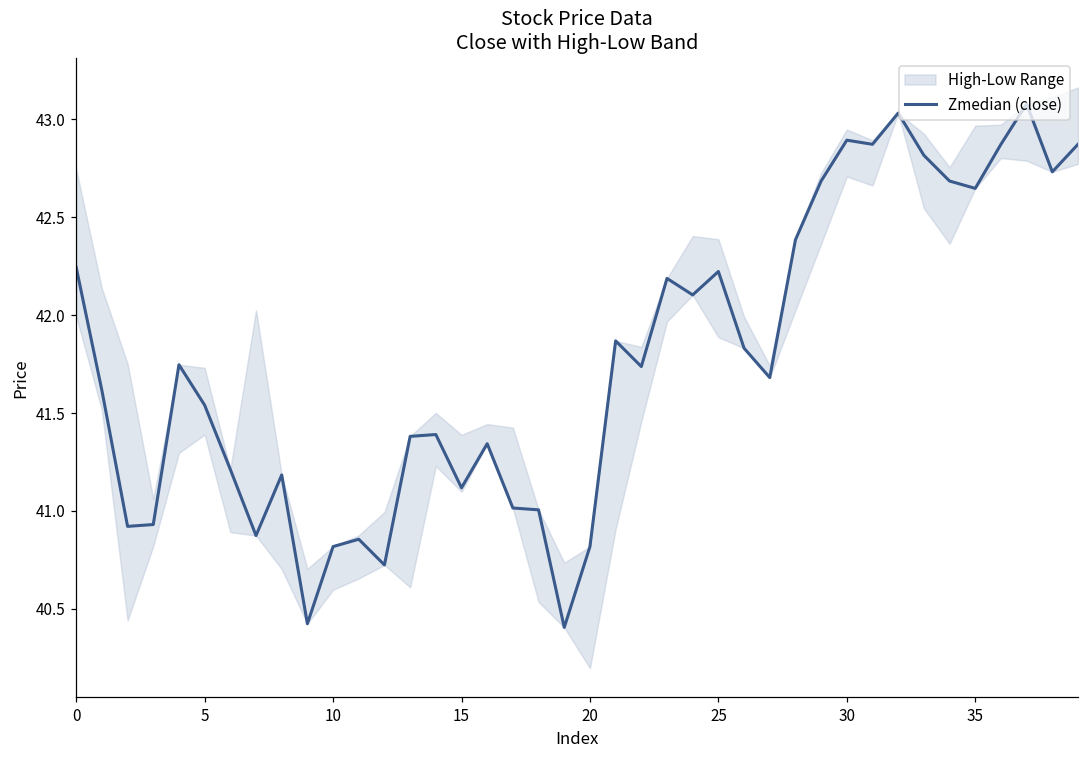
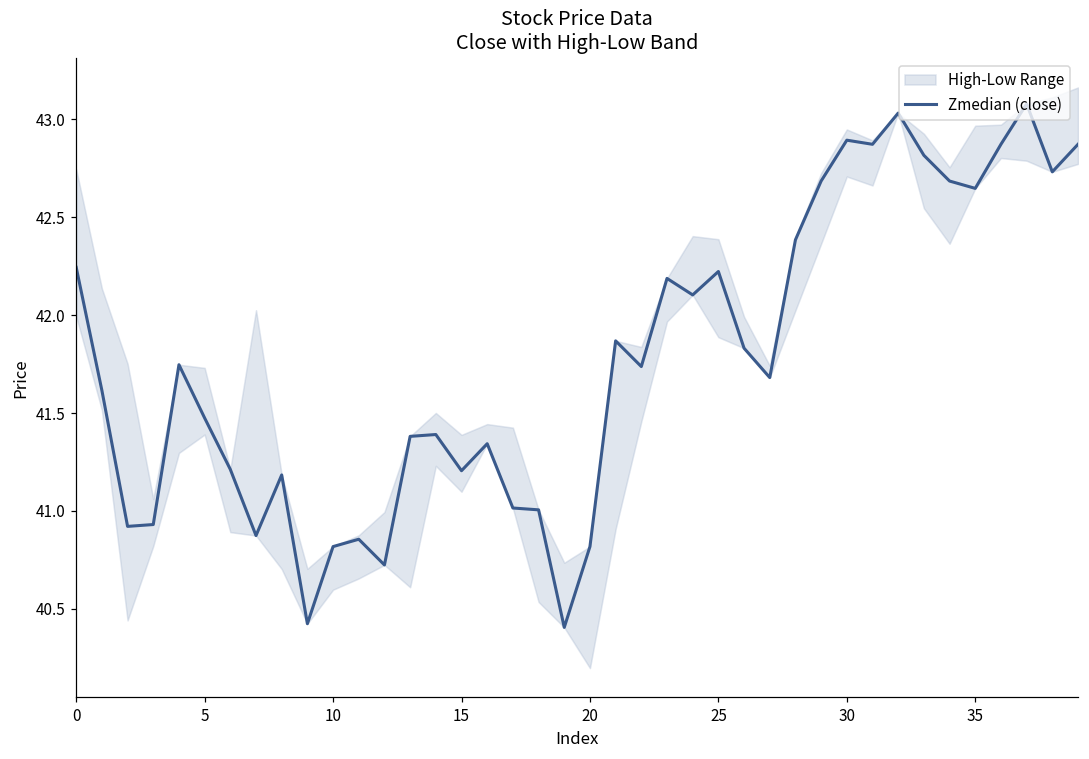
  {
    "Zmedian (close)": {
      "0": 42.24,
-     "5": 41.54,
-     "15": 41.12,
+     "5": 41.47,
+     "15": 41.21,
      "25": 42.22,
      "30": 42.89,
      "35": 42.65
    }
  }
